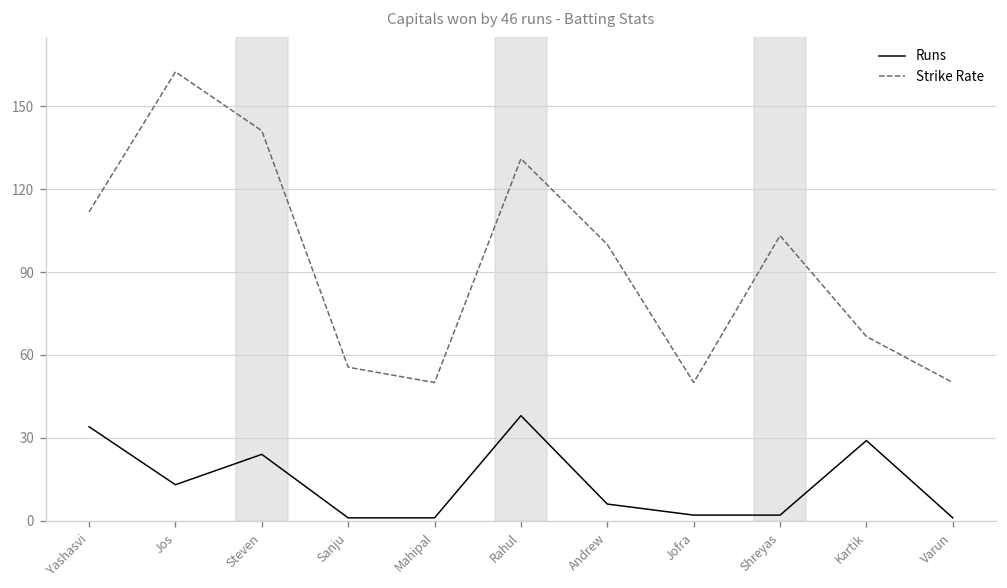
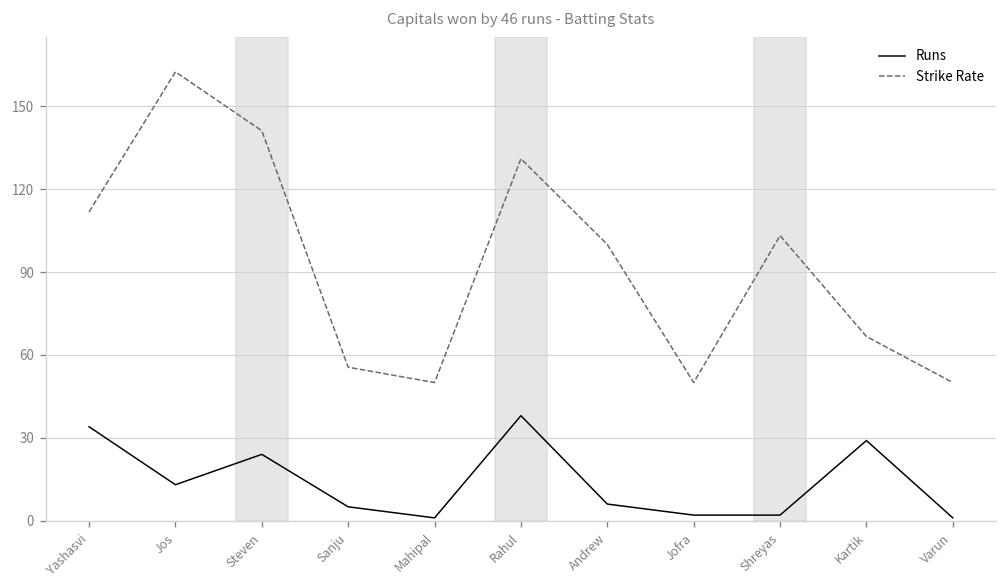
  {
    "Runs": {
      "Yashasvi": 34,
      "Jos": 13,
      "Steven": 24,
-     "Sanju": 1,
+     "Sanju": 5,
      "Mahipal": 1,
      "Rahul": 38,
      "Andrew": 6,
      "Jofra": 2,
      "Shreyas": 2,
      "Kartik": 29,
      "Varun": 1
    },
    "Strike Rate": {
      "Yashasvi": 112,
      "Jos": 163,
      "Steven": 141,
      "Sanju": 56,
      "Mahipal": 50,
      "Rahul": 131,
      "Andrew": 100,
      "Jofra": 50,
      "Shreyas": 103,
      "Kartik": 67,
      "Varun": 50
    }
  }
